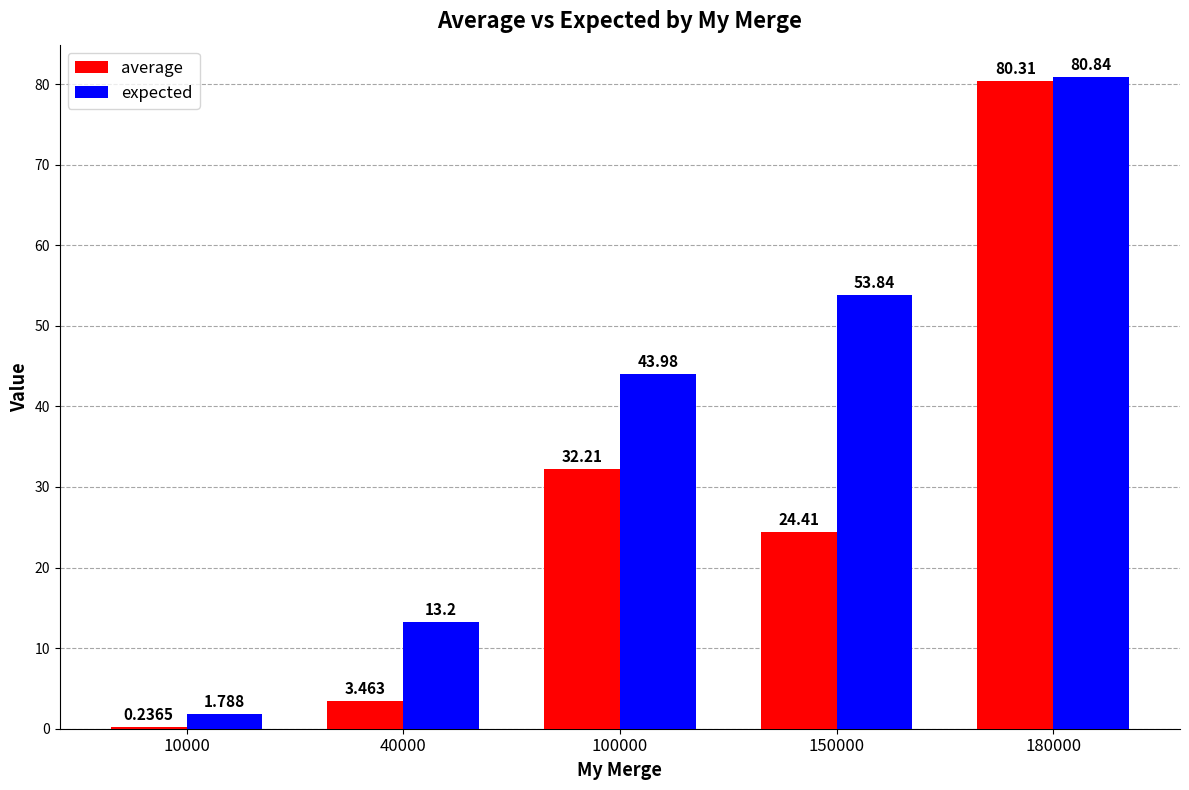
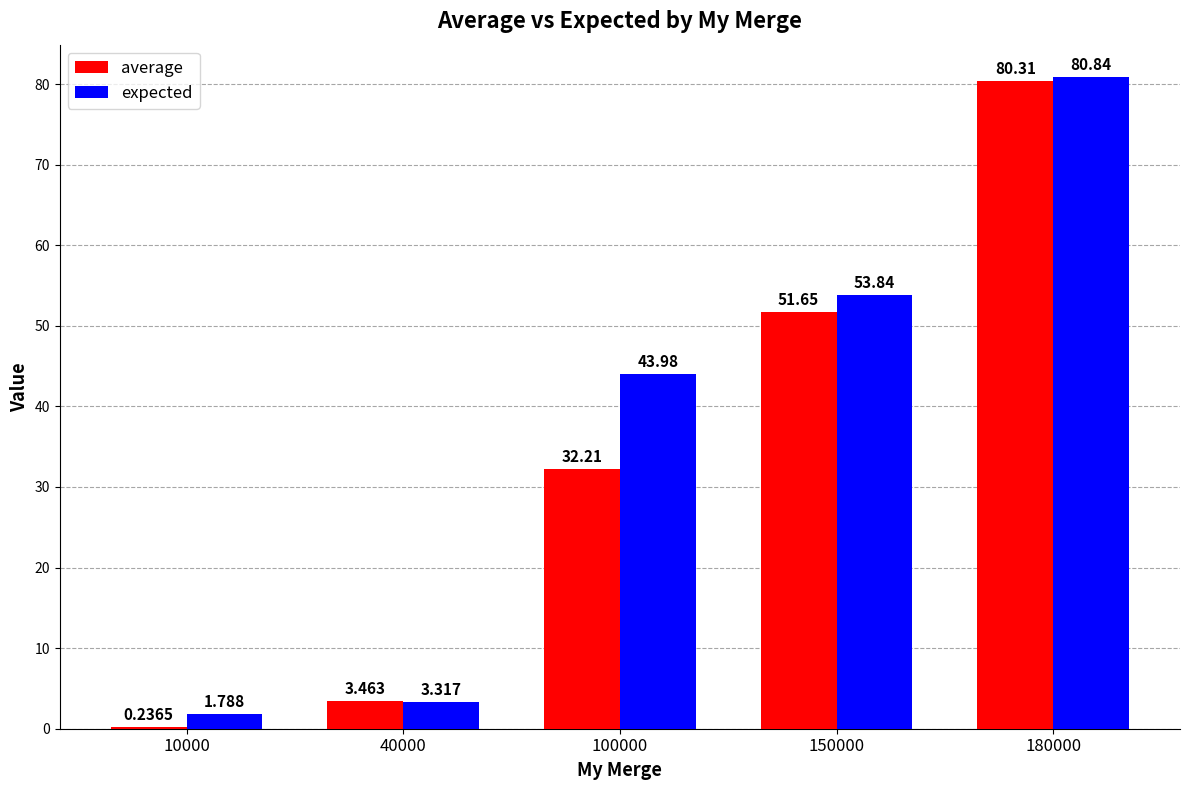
  {
    "average": {
      "10000": 0.2365,
      "40000": 3.463,
      "100000": 32.21,
-     "150000": 24.41,
+     "150000": 51.65,
      "180000": 80.31
    },
    "expected": {
      "10000": 1.788,
-     "40000": 13.2,
+     "40000": 3.317,
      "100000": 43.98,
      "150000": 53.84,
      "180000": 80.84
    }
  }
